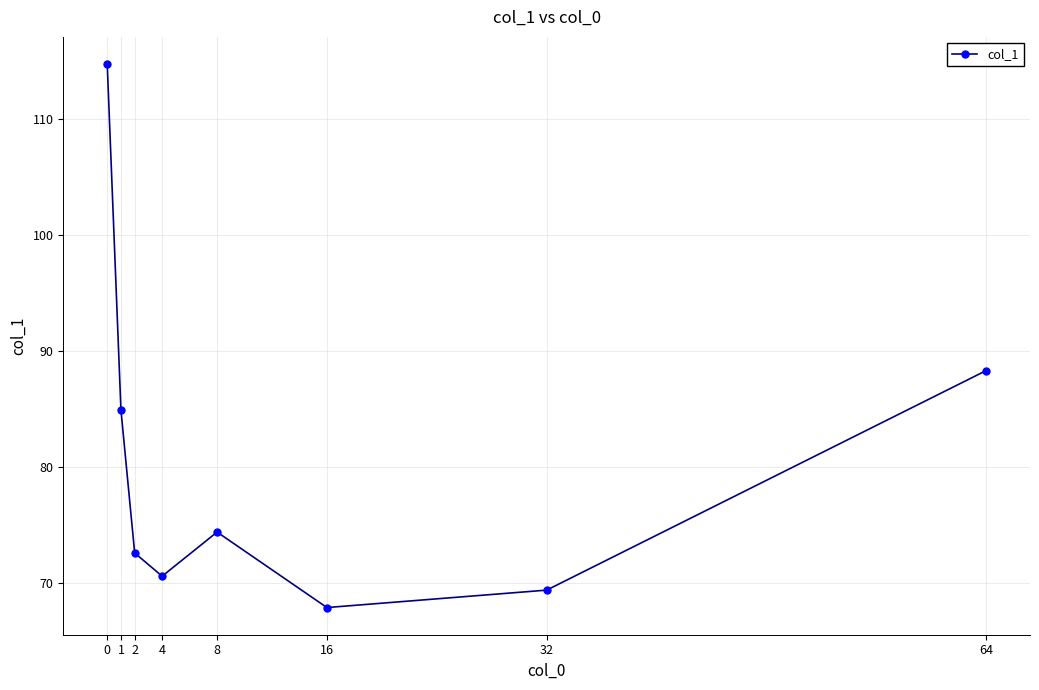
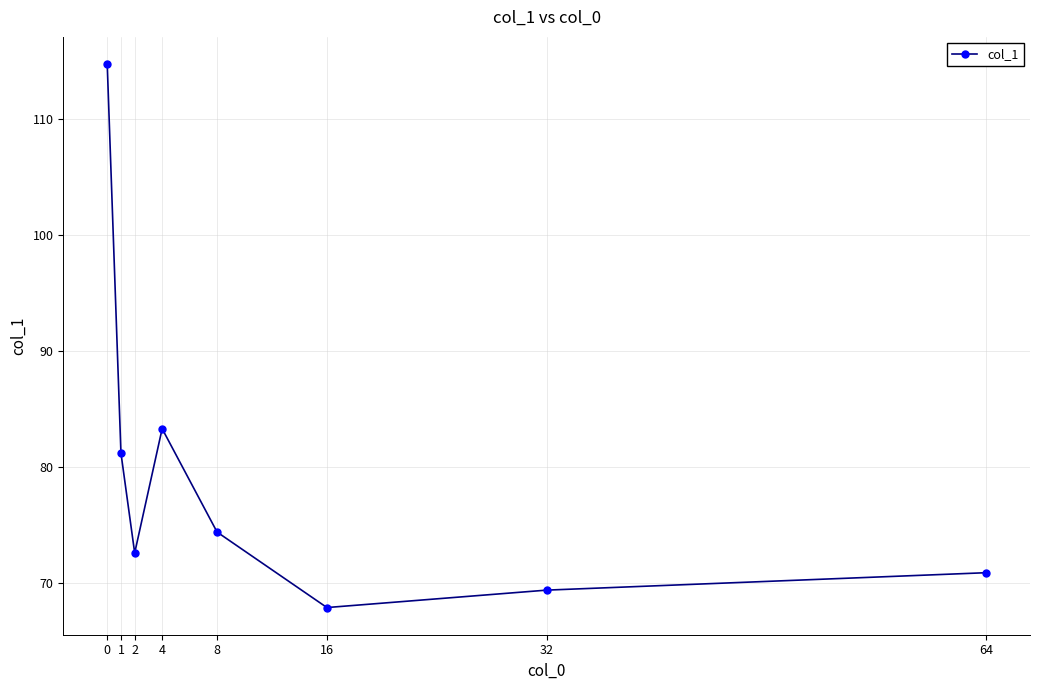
  {
    "0": 114.7,
-   "1": 84.9,
+   "1": 81.2,
    "2": 72.6,
-   "4": 70.6,
+   "4": 83.3,
    "8": 74.4,
    "16": 67.9,
    "32": 69.4,
-   "64": 88.3
+   "64": 70.9
  }
